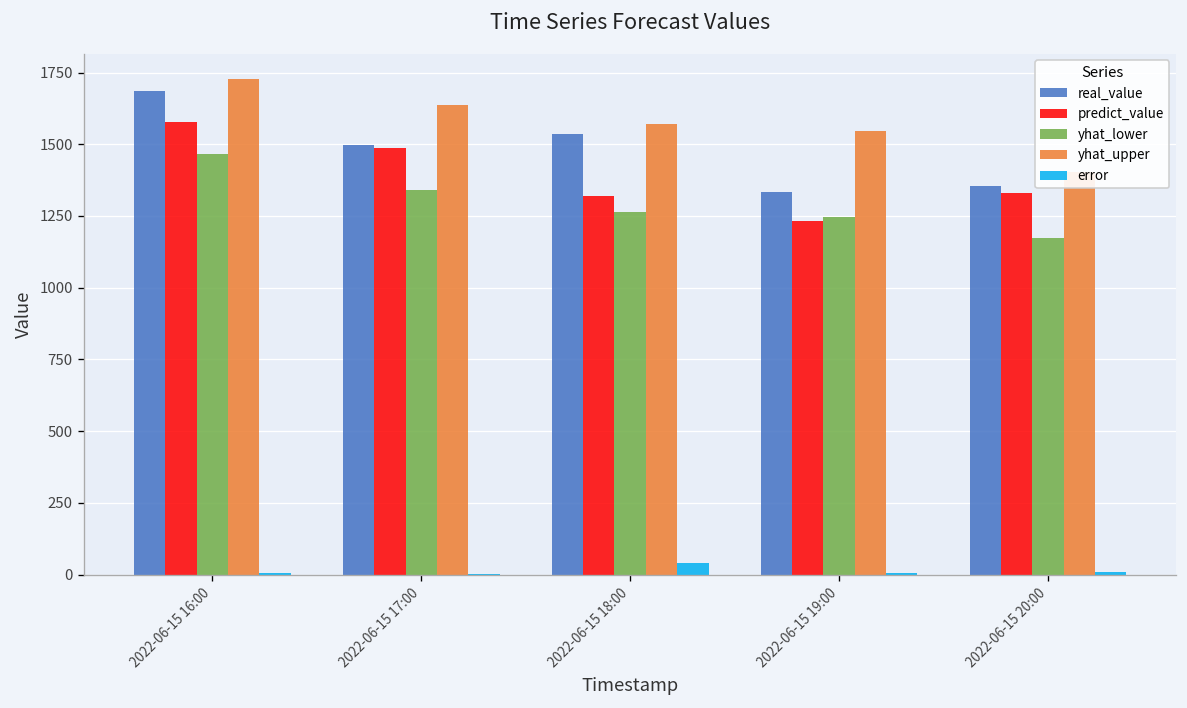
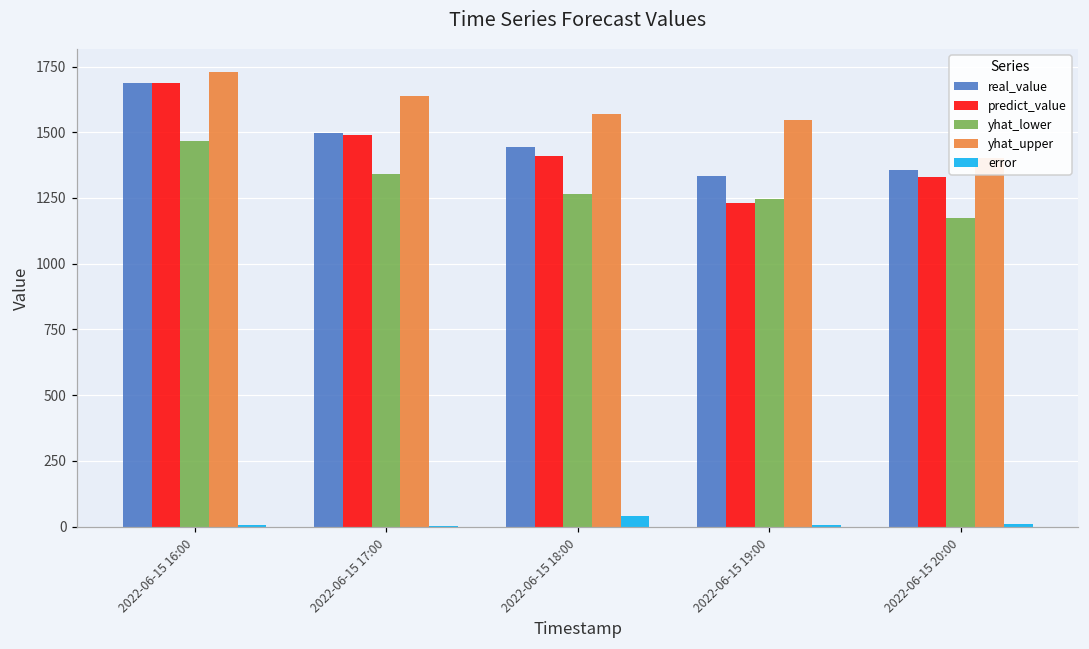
  {
    "real_value": {
      "2022-06-15 16:00": 1690,
      "2022-06-15 17:00": 1500,
-     "2022-06-15 18:00": 1540,
+     "2022-06-15 18:00": 1440,
      "2022-06-15 19:00": 1330,
      "2022-06-15 20:00": 1360
    },
    "predict_value": {
-     "2022-06-15 16:00": 1580,
+     "2022-06-15 16:00": 1690,
      "2022-06-15 17:00": 1490,
-     "2022-06-15 18:00": 1320,
+     "2022-06-15 18:00": 1410,
      "2022-06-15 19:00": 1230,
      "2022-06-15 20:00": 1330
    },
    "yhat_lower": {
      "2022-06-15 16:00": 1470,
      "2022-06-15 17:00": 1340,
      "2022-06-15 18:00": 1260,
      "2022-06-15 19:00": 1250,
      "2022-06-15 20:00": 1170
    },
    "yhat_upper": {
      "2022-06-15 16:00": 1730,
      "2022-06-15 17:00": 1640,
      "2022-06-15 18:00": 1570,
      "2022-06-15 19:00": 1550
    },
    "error": {
      "2022-06-15 18:00": 40
    }
  }
